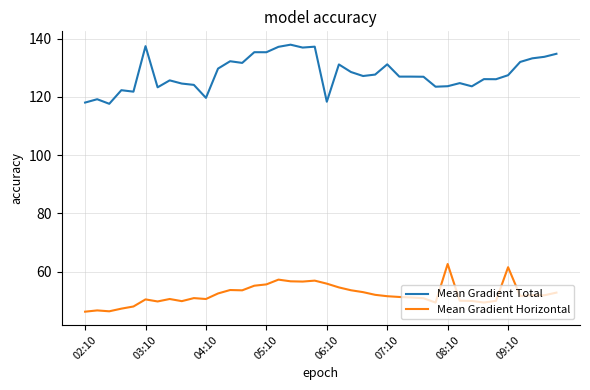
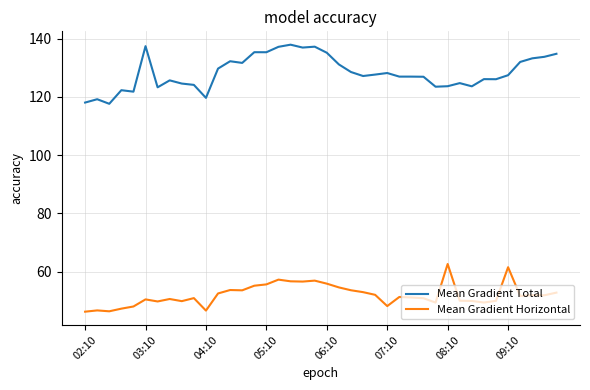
  {
    "Mean Gradient Total": {
      "02:10": 118,
      "03:10": 137,
      "04:10": 120,
      "05:10": 135,
-     "06:10": 118,
-     "07:10": 131,
+     "06:10": 135,
+     "07:10": 128,
      "08:10": 124,
      "09:10": 127
    },
    "Mean Gradient Horizontal": {
      "02:10": 46,
      "03:10": 50,
-     "04:10": 51,
+     "04:10": 47,
      "05:10": 56,
      "06:10": 56,
-     "07:10": 52,
+     "07:10": 48,
      "08:10": 63,
      "09:10": 62
    }
  }
